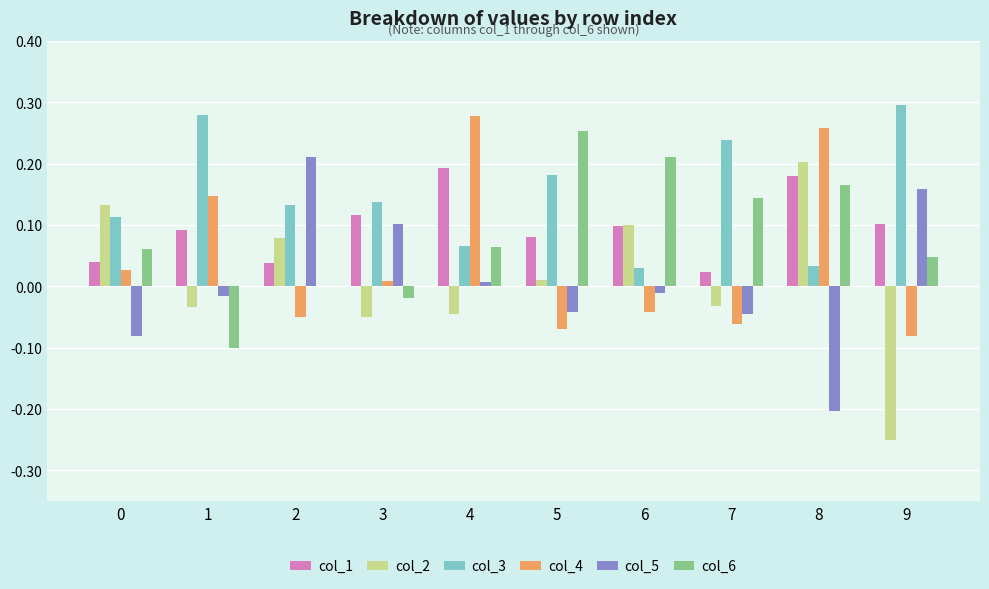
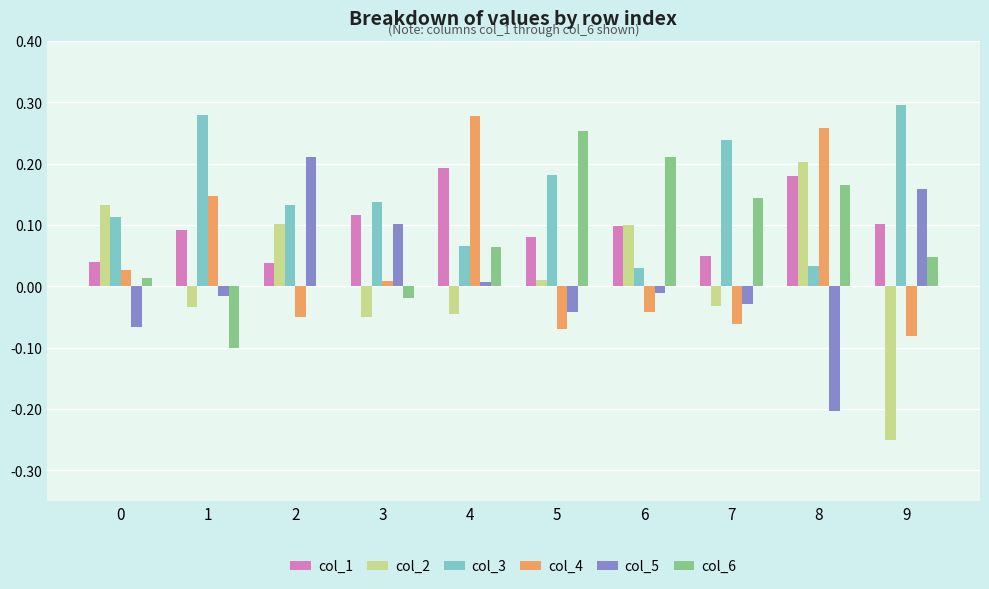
  {
    "col_1": {
      "0": 0.04,
      "1": 0.09,
      "2": 0.04,
      "3": 0.12,
      "4": 0.19,
      "5": 0.08,
      "6": 0.10,
-     "7": 0.02,
+     "7": 0.05,
      "8": 0.18,
      "9": 0.10
    },
    "col_2": {
      "0": 0.13,
      "1": -0.03,
-     "2": 0.08,
+     "2": 0.10,
      "3": -0.05,
      "4": -0.05,
      "5": 0.01,
      "6": 0.10,
      "7": -0.03,
      "8": 0.20,
      "9": -0.25
    },
    "col_3": {
      "0": 0.11,
      "1": 0.28,
      "2": 0.13,
      "3": 0.14,
      "4": 0.07,
      "5": 0.18,
      "6": 0.03,
      "7": 0.24,
      "8": 0.03,
      "9": 0.30
    },
    "col_4": {
      "0": 0.03,
      "1": 0.15,
      "2": -0.05,
      "3": 0.01,
      "4": 0.28,
      "5": -0.07,
      "6": -0.04,
      "7": -0.06,
      "8": 0.26,
      "9": -0.08
    },
    "col_5": {
-     "0": -0.08,
+     "0": -0.07,
      "1": -0.02,
      "2": 0.21,
      "3": 0.10,
      "4": 0.01,
      "5": -0.04,
      "6": -0.01,
-     "7": -0.05,
+     "7": -0.03,
      "8": -0.20,
      "9": 0.16
    },
    "col_6": {
-     "0": 0.06,
+     "0": 0.01,
      "1": -0.10,
      "3": -0.02,
      "4": 0.06,
      "5": 0.25,
      "6": 0.21,
      "7": 0.14,
      "8": 0.16,
      "9": 0.05
    }
  }
